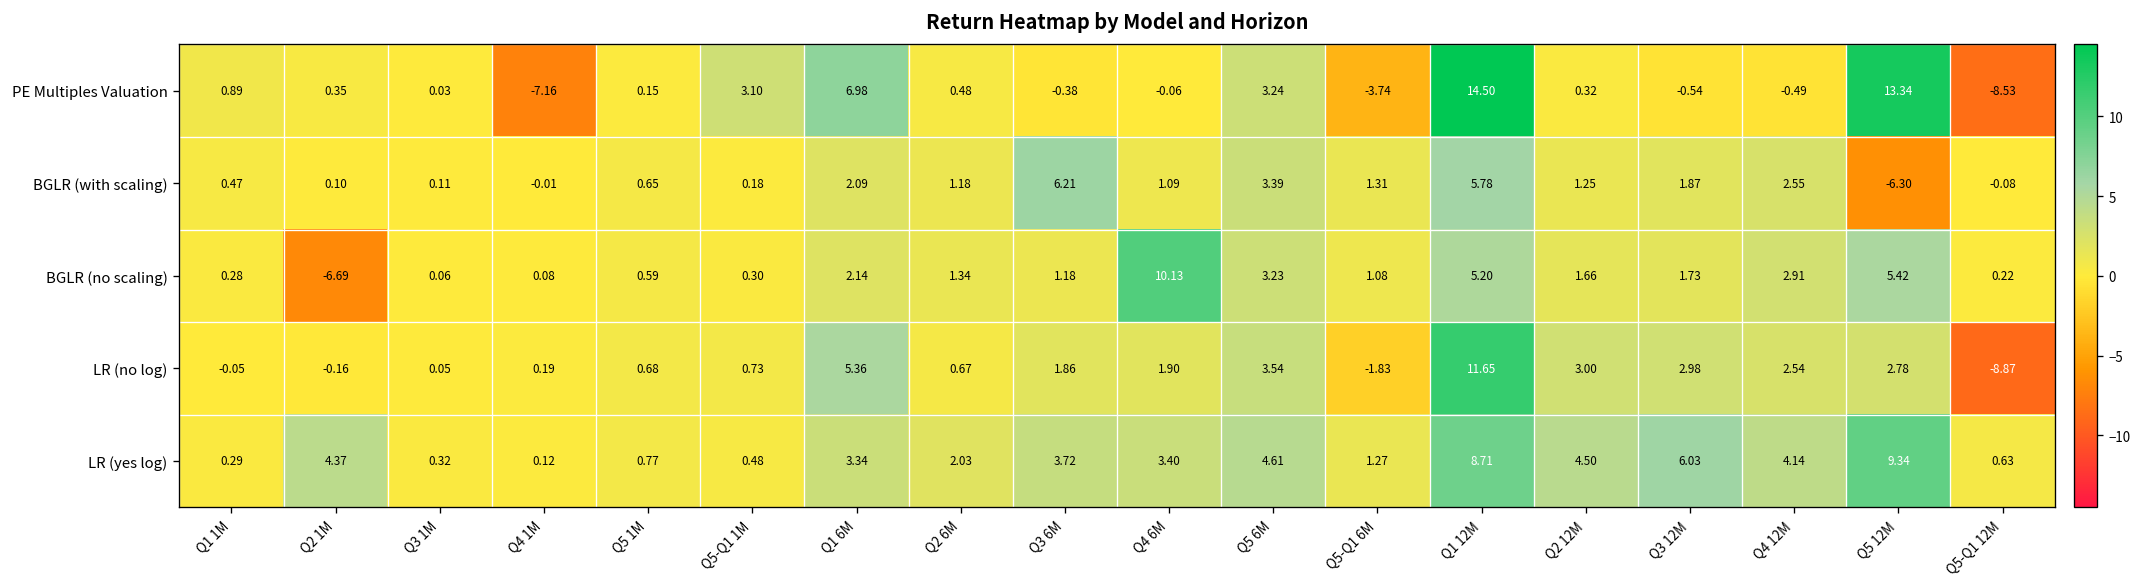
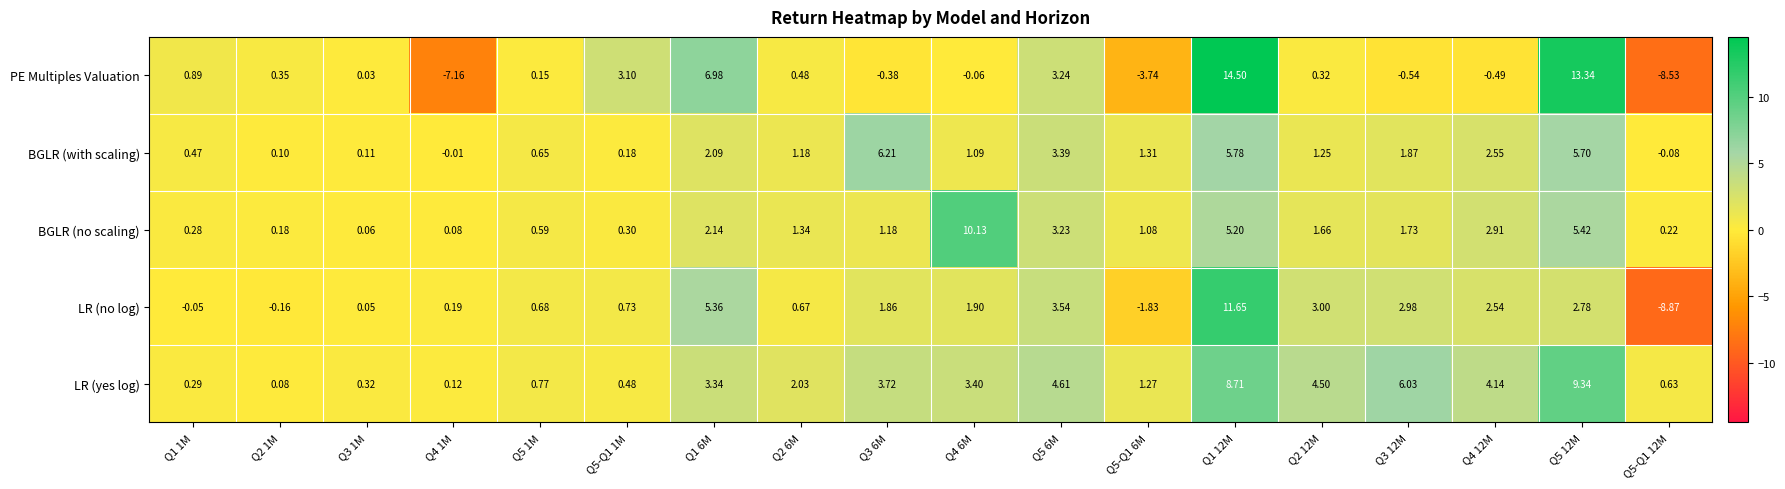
  {
    "PE Multiples Valuation": {
      "Q1 1M": 0.89,
      "Q2 1M": 0.35,
      "Q3 1M": 0.03,
      "Q4 1M": -7.16,
      "Q5 1M": 0.15,
      "Q5-Q1 1M": 3.10,
      "Q1 6M": 6.98,
      "Q2 6M": 0.48,
      "Q3 6M": -0.38,
      "Q4 6M": -0.06,
      "Q5 6M": 3.24,
      "Q5-Q1 6M": -3.74,
      "Q1 12M": 14.50,
      "Q2 12M": 0.32,
      "Q3 12M": -0.54,
      "Q4 12M": -0.49,
      "Q5 12M": 13.34,
      "Q5-Q1 12M": -8.53
    },
    "BGLR (with scaling)": {
      "Q1 1M": 0.47,
      "Q2 1M": 0.10,
      "Q3 1M": 0.11,
      "Q4 1M": -0.01,
      "Q5 1M": 0.65,
      "Q5-Q1 1M": 0.18,
      "Q1 6M": 2.09,
      "Q2 6M": 1.18,
      "Q3 6M": 6.21,
      "Q4 6M": 1.09,
      "Q5 6M": 3.39,
      "Q5-Q1 6M": 1.31,
      "Q1 12M": 5.78,
      "Q2 12M": 1.25,
      "Q3 12M": 1.87,
      "Q4 12M": 2.55,
-     "Q5 12M": -6.30,
+     "Q5 12M": 5.70,
      "Q5-Q1 12M": -0.08
    },
    "BGLR (no scaling)": {
      "Q1 1M": 0.28,
-     "Q2 1M": -6.69,
+     "Q2 1M": 0.18,
      "Q3 1M": 0.06,
      "Q4 1M": 0.08,
      "Q5 1M": 0.59,
      "Q5-Q1 1M": 0.30,
      "Q1 6M": 2.14,
      "Q2 6M": 1.34,
      "Q3 6M": 1.18,
      "Q4 6M": 10.13,
      "Q5 6M": 3.23,
      "Q5-Q1 6M": 1.08,
      "Q1 12M": 5.20,
      "Q2 12M": 1.66,
      "Q3 12M": 1.73,
      "Q4 12M": 2.91,
      "Q5 12M": 5.42,
      "Q5-Q1 12M": 0.22
    },
    "LR (no log)": {
      "Q1 1M": -0.05,
      "Q2 1M": -0.16,
      "Q3 1M": 0.05,
      "Q4 1M": 0.19,
      "Q5 1M": 0.68,
      "Q5-Q1 1M": 0.73,
      "Q1 6M": 5.36,
      "Q2 6M": 0.67,
      "Q3 6M": 1.86,
      "Q4 6M": 1.90,
      "Q5 6M": 3.54,
      "Q5-Q1 6M": -1.83,
      "Q1 12M": 11.65,
      "Q2 12M": 3.00,
      "Q3 12M": 2.98,
      "Q4 12M": 2.54,
      "Q5 12M": 2.78,
      "Q5-Q1 12M": -8.87
    },
    "LR (yes log)": {
      "Q1 1M": 0.29,
-     "Q2 1M": 4.37,
+     "Q2 1M": 0.08,
      "Q3 1M": 0.32,
      "Q4 1M": 0.12,
      "Q5 1M": 0.77,
      "Q5-Q1 1M": 0.48,
      "Q1 6M": 3.34,
      "Q2 6M": 2.03,
      "Q3 6M": 3.72,
      "Q4 6M": 3.40,
      "Q5 6M": 4.61,
      "Q5-Q1 6M": 1.27,
      "Q1 12M": 8.71,
      "Q2 12M": 4.50,
      "Q3 12M": 6.03,
      "Q4 12M": 4.14,
      "Q5 12M": 9.34,
      "Q5-Q1 12M": 0.63
    }
  }
